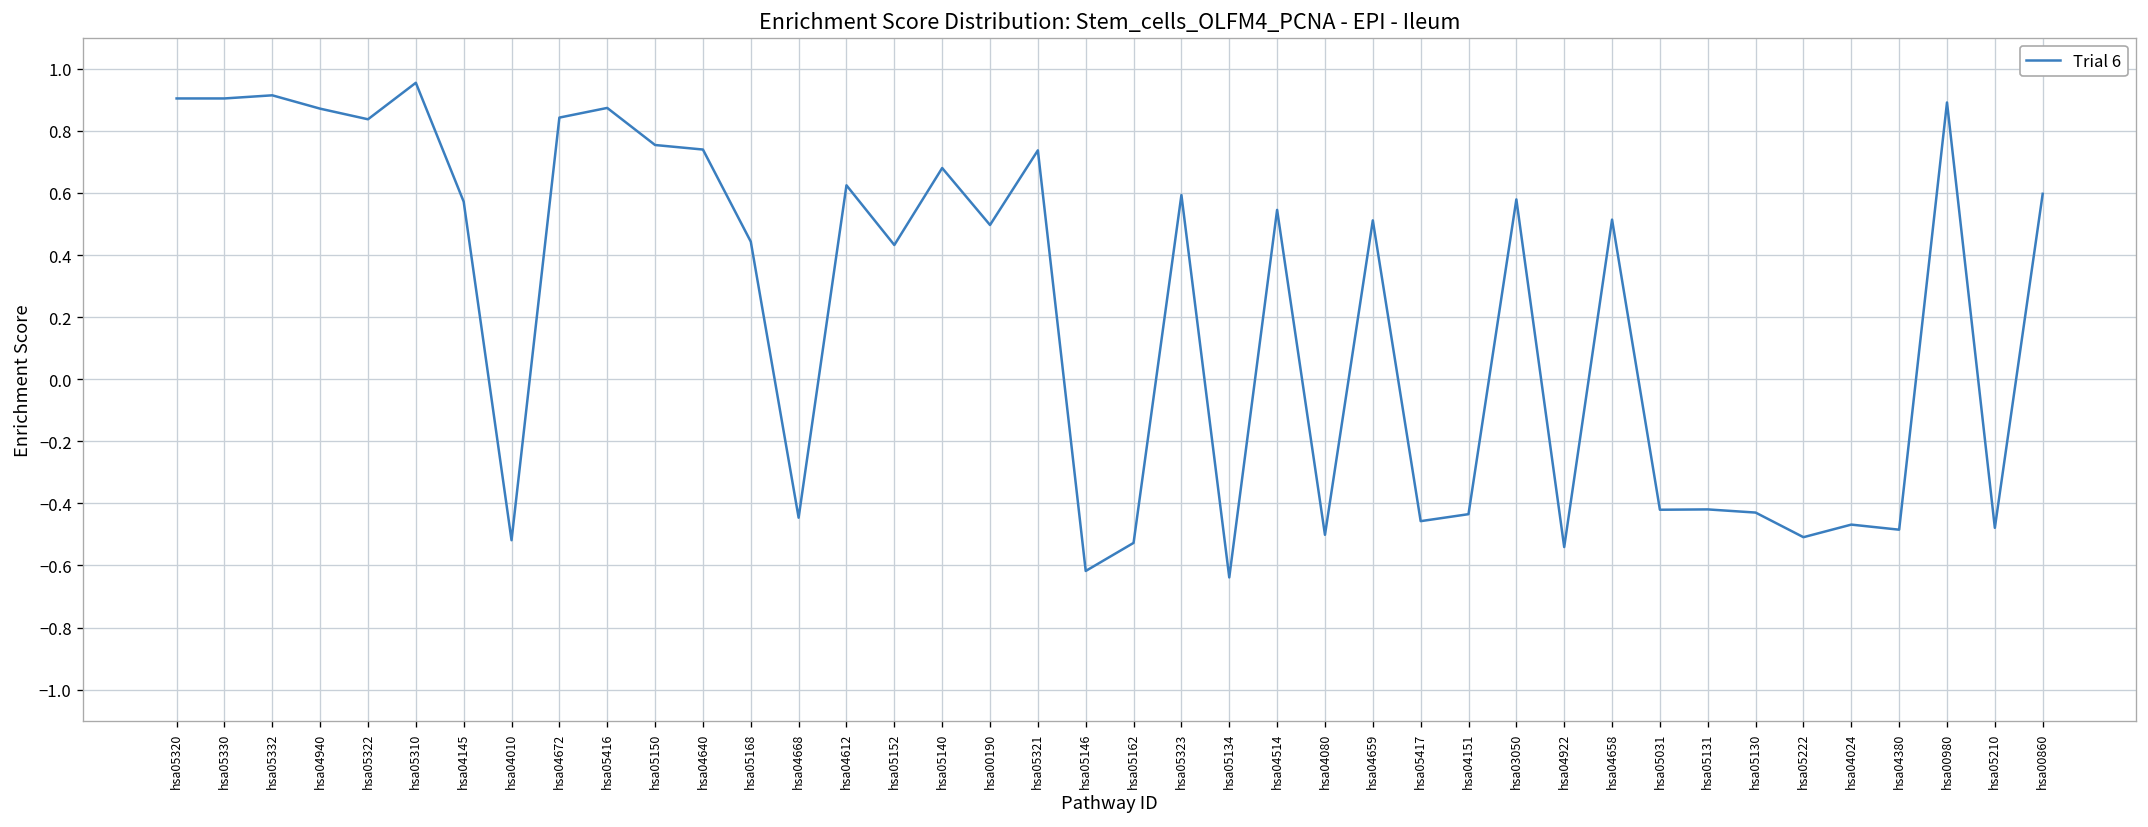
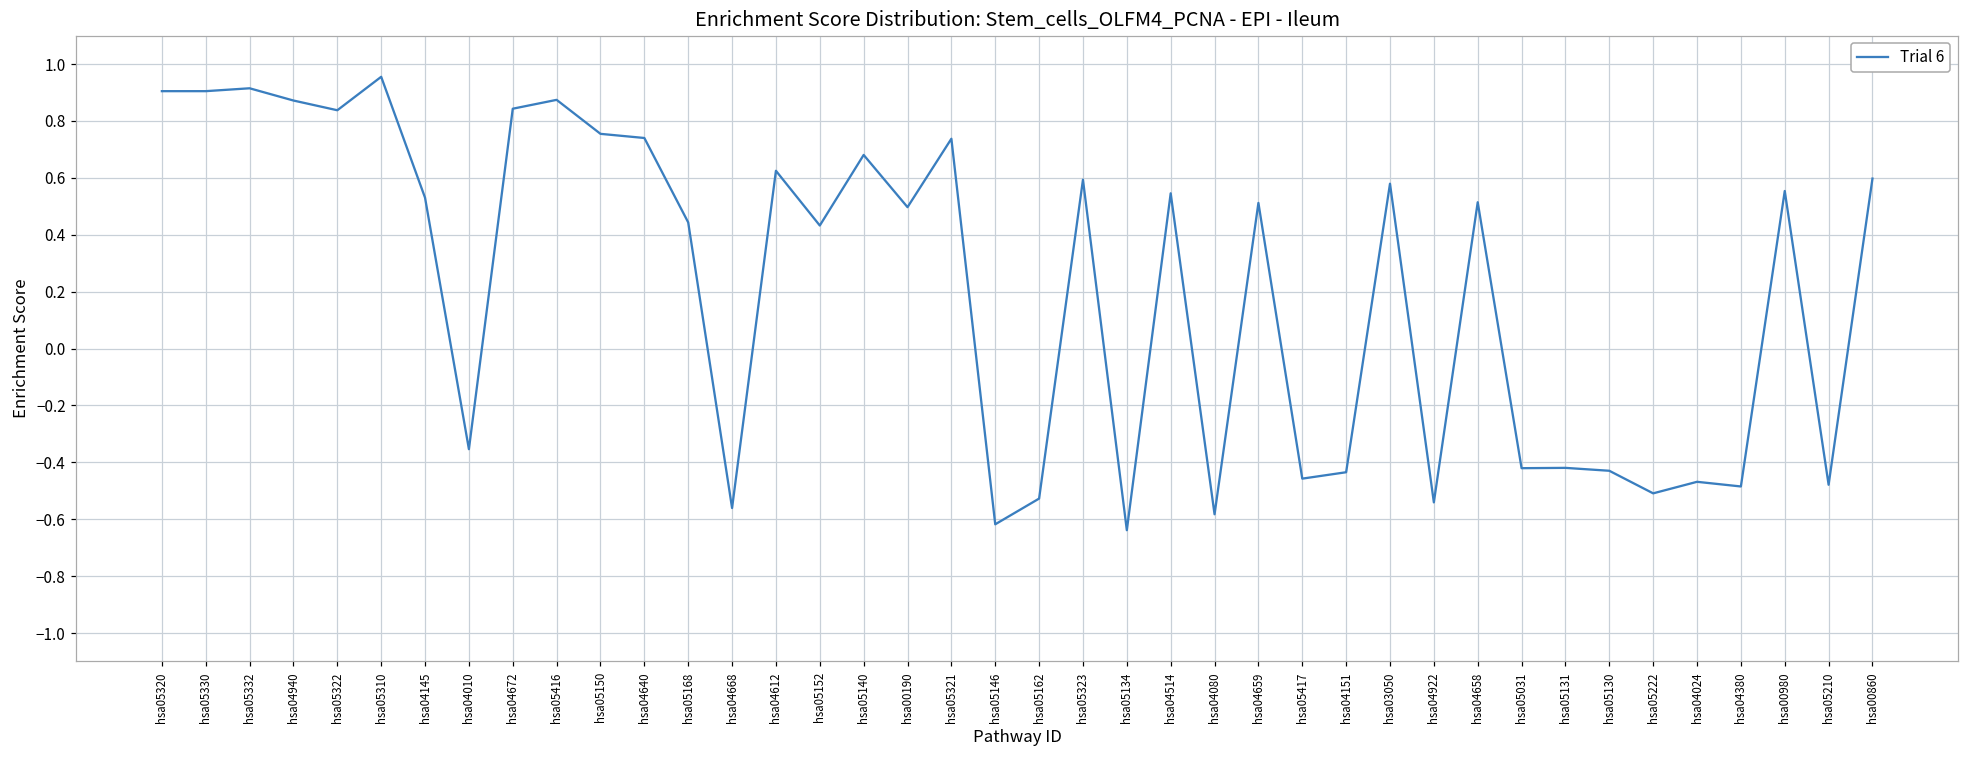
  {
    "hsa05320": 0.90,
    "hsa05330": 0.90,
    "hsa05332": 0.91,
    "hsa04940": 0.87,
    "hsa05322": 0.84,
    "hsa05310": 0.96,
-   "hsa04145": 0.57,
-   "hsa04010": -0.52,
+   "hsa04145": 0.53,
+   "hsa04010": -0.35,
    "hsa04672": 0.84,
    "hsa05416": 0.87,
    "hsa05150": 0.75,
    "hsa04640": 0.74,
    "hsa05168": 0.44,
-   "hsa04668": -0.45,
+   "hsa04668": -0.56,
    "hsa04612": 0.62,
    "hsa05152": 0.43,
    "hsa05140": 0.68,
    "hsa00190": 0.50,
    "hsa05321": 0.74,
    "hsa05146": -0.62,
    "hsa05162": -0.53,
    "hsa05323": 0.59,
    "hsa05134": -0.64,
    "hsa04514": 0.55,
-   "hsa04080": -0.50,
+   "hsa04080": -0.58,
    "hsa04659": 0.51,
    "hsa05417": -0.46,
    "hsa04151": -0.43,
    "hsa03050": 0.58,
    "hsa04922": -0.54,
    "hsa04658": 0.51,
    "hsa05031": -0.42,
    "hsa05131": -0.42,
    "hsa05130": -0.43,
    "hsa05222": -0.51,
    "hsa04024": -0.47,
    "hsa04380": -0.48,
-   "hsa00980": 0.89,
+   "hsa00980": 0.55,
    "hsa05210": -0.48,
    "hsa00860": 0.60
  }
